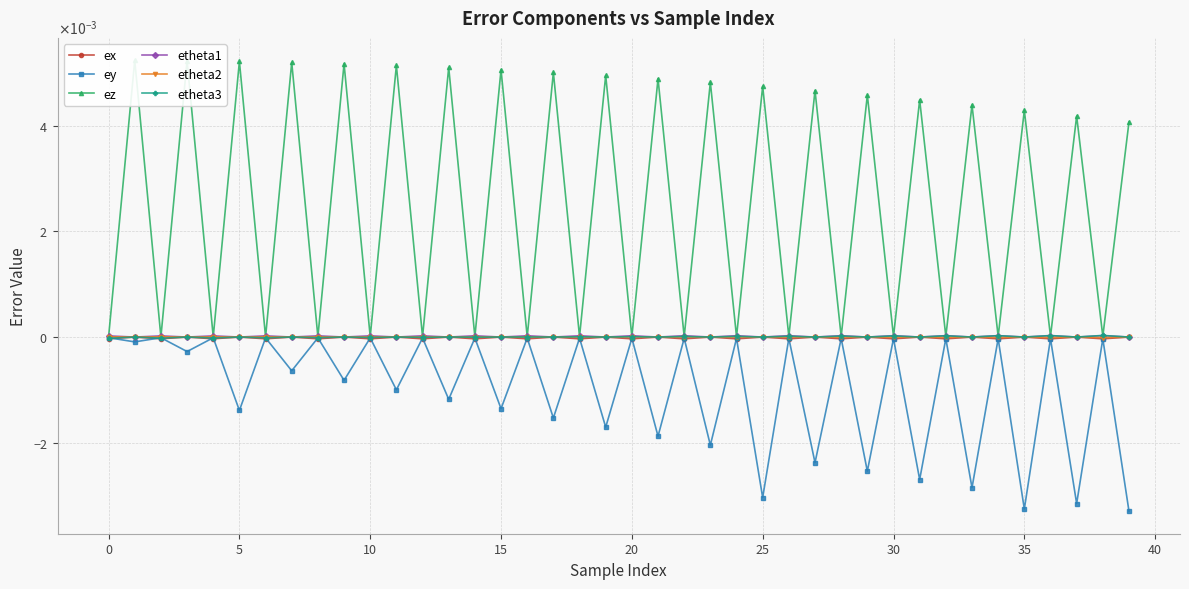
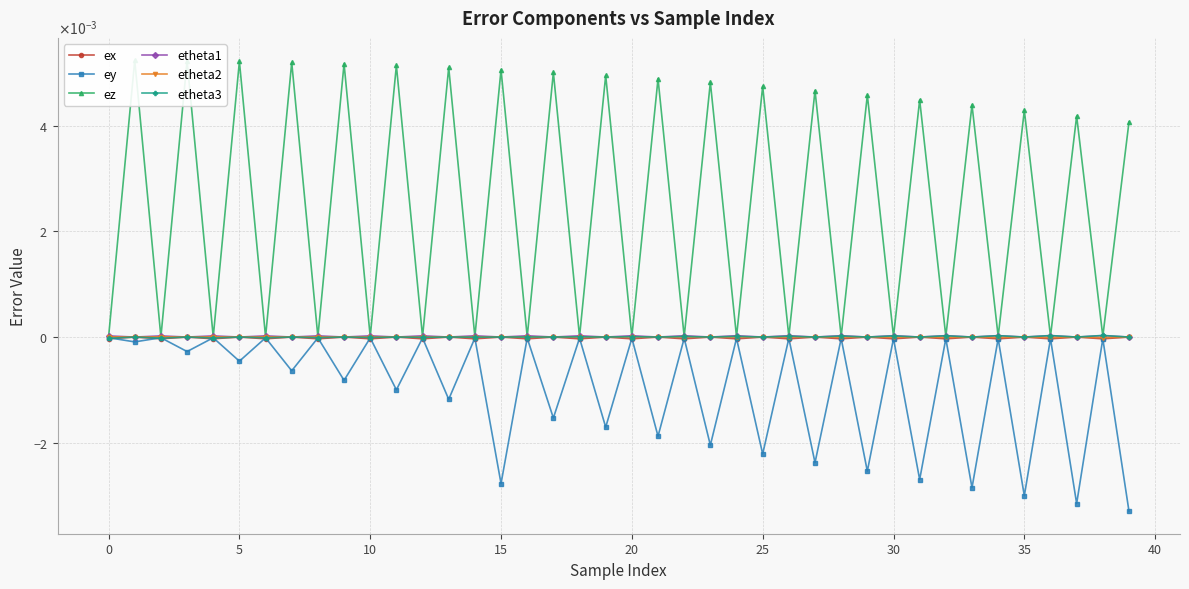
  {
    "ey": {
-     "5": -0.0014,
-     "15": -0.0014,
-     "25": -0.0030,
-     "35": -0.0033
+     "5": -0.0005,
+     "15": -0.0028,
+     "25": -0.0022,
+     "35": -0.0030
    }
  }
